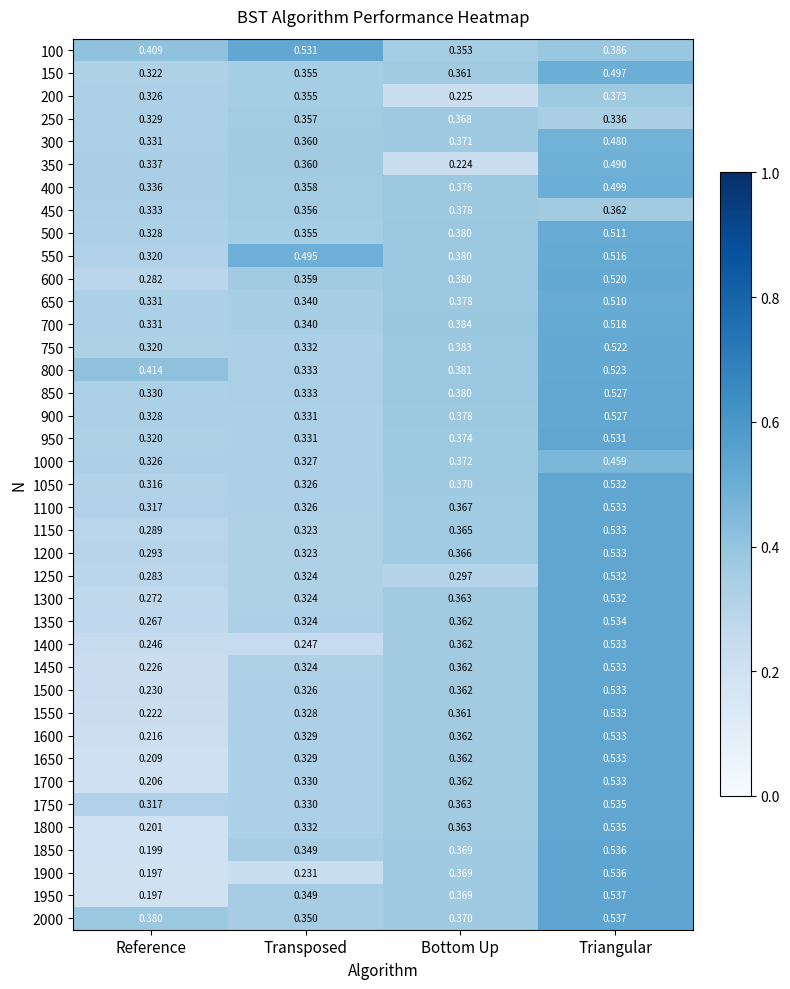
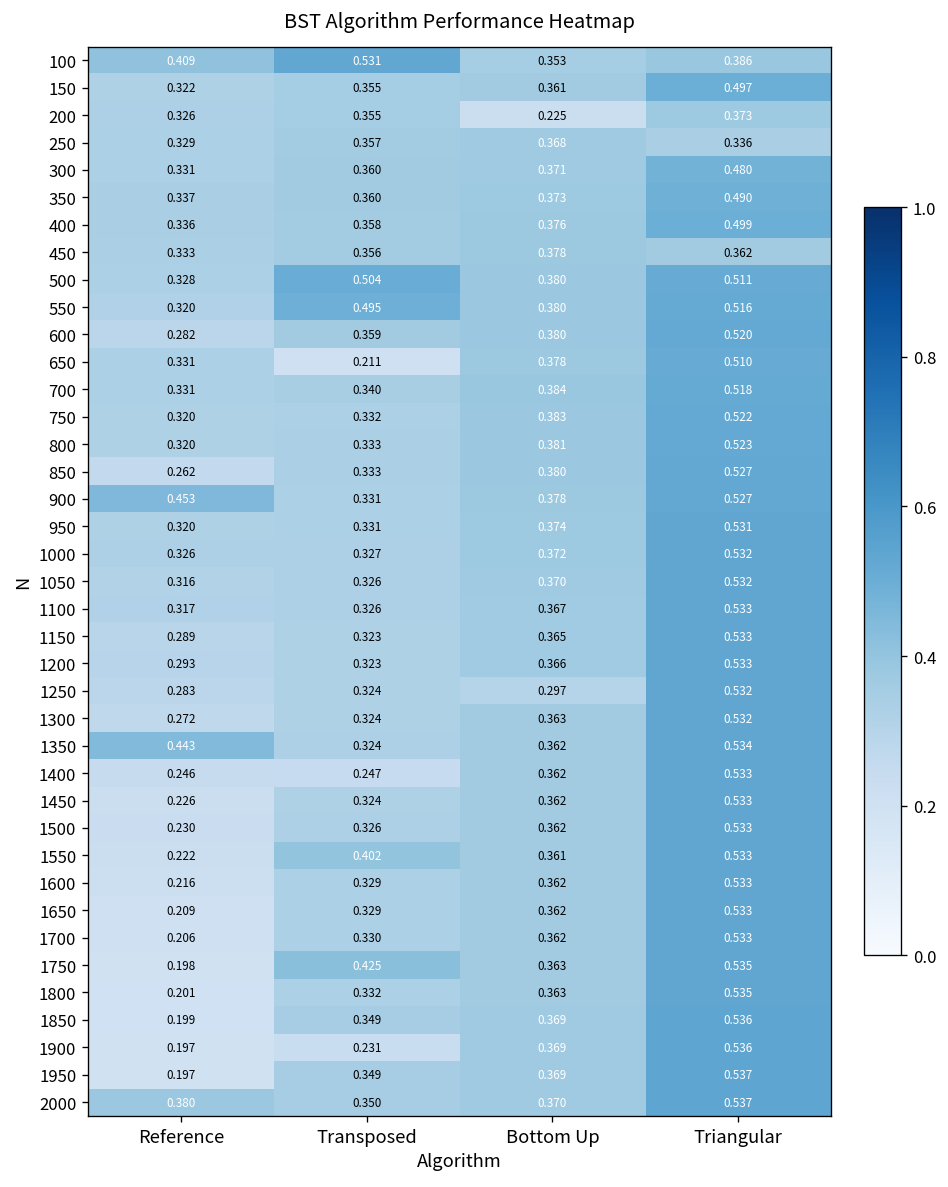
  {
    "100": {
      "Reference": 0.409,
      "Transposed": 0.531,
      "Bottom Up": 0.353,
      "Triangular": 0.386
    },
    "150": {
      "Reference": 0.322,
      "Transposed": 0.355,
      "Bottom Up": 0.361,
      "Triangular": 0.497
    },
    "200": {
      "Reference": 0.326,
      "Transposed": 0.355,
      "Bottom Up": 0.225,
      "Triangular": 0.373
    },
    "250": {
      "Reference": 0.329,
      "Transposed": 0.357,
      "Bottom Up": 0.368,
      "Triangular": 0.336
    },
    "300": {
      "Reference": 0.331,
      "Transposed": 0.360,
      "Bottom Up": 0.371,
      "Triangular": 0.480
    },
    "350": {
      "Reference": 0.337,
      "Transposed": 0.360,
-     "Bottom Up": 0.224,
+     "Bottom Up": 0.373,
      "Triangular": 0.490
    },
    "400": {
      "Reference": 0.336,
      "Transposed": 0.358,
      "Bottom Up": 0.376,
      "Triangular": 0.499
    },
    "450": {
      "Reference": 0.333,
      "Transposed": 0.356,
      "Bottom Up": 0.378,
      "Triangular": 0.362
    },
    "500": {
      "Reference": 0.328,
-     "Transposed": 0.355,
+     "Transposed": 0.504,
      "Bottom Up": 0.380,
      "Triangular": 0.511
    },
    "550": {
      "Reference": 0.320,
      "Transposed": 0.495,
      "Bottom Up": 0.380,
      "Triangular": 0.516
    },
    "600": {
      "Reference": 0.282,
      "Transposed": 0.359,
      "Bottom Up": 0.380,
      "Triangular": 0.520
    },
    "650": {
      "Reference": 0.331,
-     "Transposed": 0.340,
+     "Transposed": 0.211,
      "Bottom Up": 0.378,
      "Triangular": 0.510
    },
    "700": {
      "Reference": 0.331,
      "Transposed": 0.340,
      "Bottom Up": 0.384,
      "Triangular": 0.518
    },
    "750": {
      "Reference": 0.320,
      "Transposed": 0.332,
      "Bottom Up": 0.383,
      "Triangular": 0.522
    },
    "800": {
-     "Reference": 0.414,
+     "Reference": 0.320,
      "Transposed": 0.333,
      "Bottom Up": 0.381,
      "Triangular": 0.523
    },
    "850": {
-     "Reference": 0.330,
+     "Reference": 0.262,
      "Transposed": 0.333,
      "Bottom Up": 0.380,
      "Triangular": 0.527
    },
    "900": {
-     "Reference": 0.328,
+     "Reference": 0.453,
      "Transposed": 0.331,
      "Bottom Up": 0.378,
      "Triangular": 0.527
    },
    "950": {
      "Reference": 0.320,
      "Transposed": 0.331,
      "Bottom Up": 0.374,
      "Triangular": 0.531
    },
    "1000": {
      "Reference": 0.326,
      "Transposed": 0.327,
      "Bottom Up": 0.372,
-     "Triangular": 0.459
+     "Triangular": 0.532
    },
    "1050": {
      "Reference": 0.316,
      "Transposed": 0.326,
      "Bottom Up": 0.370,
      "Triangular": 0.532
    },
    "1100": {
      "Reference": 0.317,
      "Transposed": 0.326,
      "Bottom Up": 0.367,
      "Triangular": 0.533
    },
    "1150": {
      "Reference": 0.289,
      "Transposed": 0.323,
      "Bottom Up": 0.365,
      "Triangular": 0.533
    },
    "1200": {
      "Reference": 0.293,
      "Transposed": 0.323,
      "Bottom Up": 0.366,
      "Triangular": 0.533
    },
    "1250": {
      "Reference": 0.283,
      "Transposed": 0.324,
      "Bottom Up": 0.297,
      "Triangular": 0.532
    },
    "1300": {
      "Reference": 0.272,
      "Transposed": 0.324,
      "Bottom Up": 0.363,
      "Triangular": 0.532
    },
    "1350": {
-     "Reference": 0.267,
+     "Reference": 0.443,
      "Transposed": 0.324,
      "Bottom Up": 0.362,
      "Triangular": 0.534
    },
    "1400": {
      "Reference": 0.246,
      "Transposed": 0.247,
      "Bottom Up": 0.362,
      "Triangular": 0.533
    },
    "1450": {
      "Reference": 0.226,
      "Transposed": 0.324,
      "Bottom Up": 0.362,
      "Triangular": 0.533
    },
    "1500": {
      "Reference": 0.230,
      "Transposed": 0.326,
      "Bottom Up": 0.362,
      "Triangular": 0.533
    },
    "1550": {
      "Reference": 0.222,
-     "Transposed": 0.328,
+     "Transposed": 0.402,
      "Bottom Up": 0.361,
      "Triangular": 0.533
    },
    "1600": {
      "Reference": 0.216,
      "Transposed": 0.329,
      "Bottom Up": 0.362,
      "Triangular": 0.533
    },
    "1650": {
      "Reference": 0.209,
      "Transposed": 0.329,
      "Bottom Up": 0.362,
      "Triangular": 0.533
    },
    "1700": {
      "Reference": 0.206,
      "Transposed": 0.330,
      "Bottom Up": 0.362,
      "Triangular": 0.533
    },
    "1750": {
-     "Reference": 0.317,
-     "Transposed": 0.330,
+     "Reference": 0.198,
+     "Transposed": 0.425,
      "Bottom Up": 0.363,
      "Triangular": 0.535
    },
    "1800": {
      "Reference": 0.201,
      "Transposed": 0.332,
      "Bottom Up": 0.363,
      "Triangular": 0.535
    },
    "1850": {
      "Reference": 0.199,
      "Transposed": 0.349,
      "Bottom Up": 0.369,
      "Triangular": 0.536
    },
    "1900": {
      "Reference": 0.197,
      "Transposed": 0.231,
      "Bottom Up": 0.369,
      "Triangular": 0.536
    },
    "1950": {
      "Reference": 0.197,
      "Transposed": 0.349,
      "Bottom Up": 0.369,
      "Triangular": 0.537
    },
    "2000": {
      "Reference": 0.380,
      "Transposed": 0.350,
      "Bottom Up": 0.370,
      "Triangular": 0.537
    }
  }
